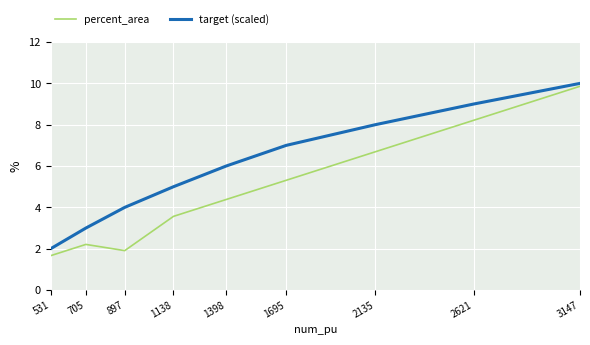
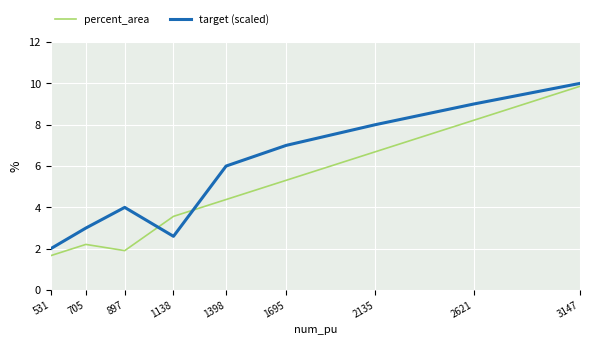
  {
    "percent_area": {
      "531": 1.7,
      "705": 2.2,
      "897": 1.9,
      "1138": 3.6,
      "1398": 4.4,
      "1695": 5.3,
      "2135": 6.7,
      "2621": 8.2,
      "3147": 9.9
    },
    "target (scaled)": {
      "531": 2.0,
      "705": 3.0,
      "897": 4.0,
-     "1138": 5.0,
+     "1138": 2.6,
      "1398": 6.0,
      "1695": 7.0,
      "2135": 8.0,
      "2621": 9.0,
      "3147": 10.0
    }
  }
